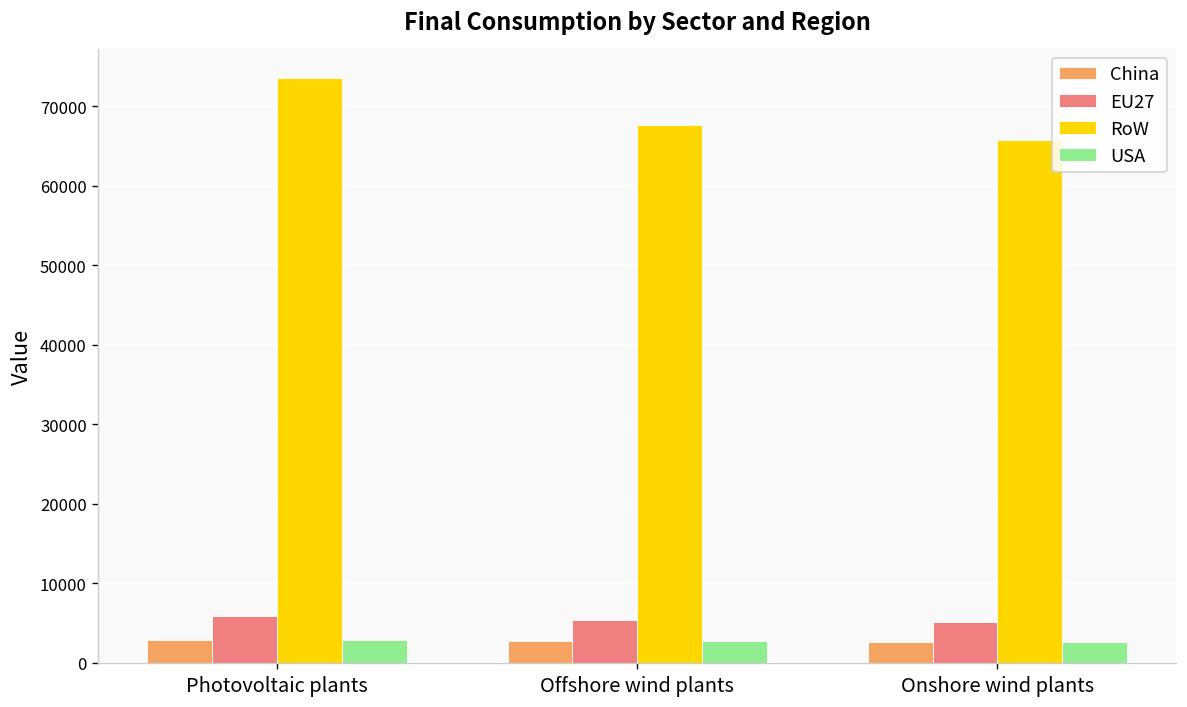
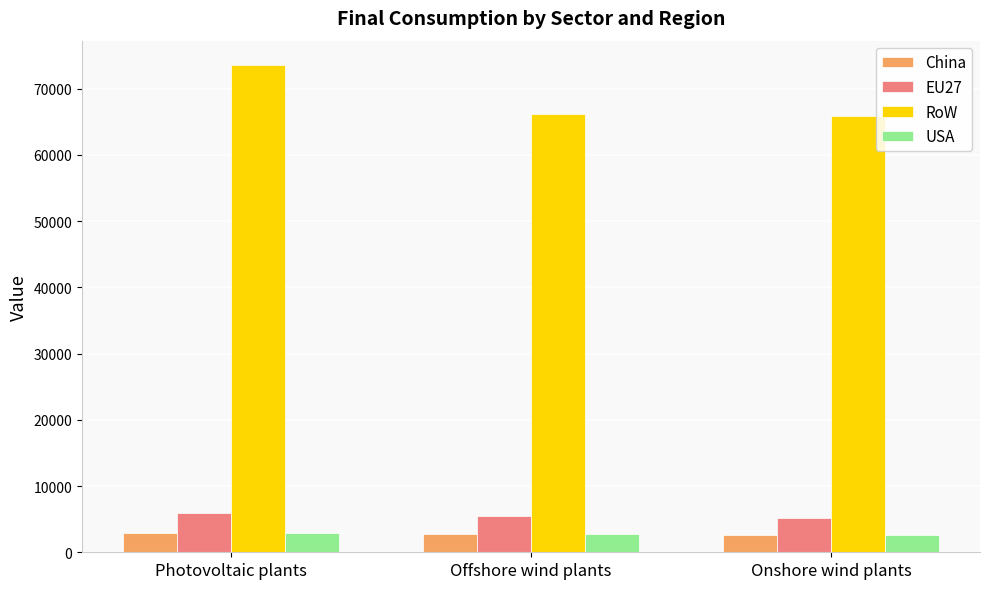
  {
    "RoW": {
      "Photovoltaic plants": 74000,
-     "Offshore wind plants": 68000,
+     "Offshore wind plants": 66000,
      "Onshore wind plants": 66000
    },
    "USA": {
      "Photovoltaic plants": 3000,
      "Offshore wind plants": 3000,
      "Onshore wind plants": 3000
    }
  }
